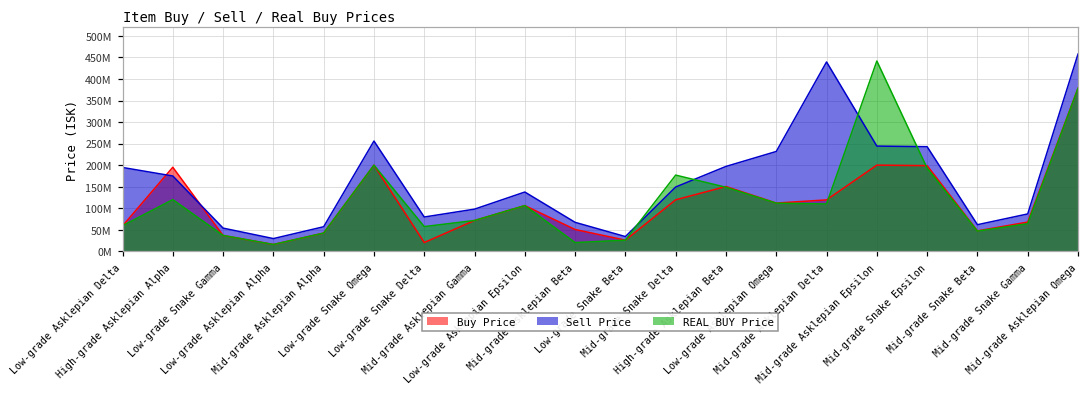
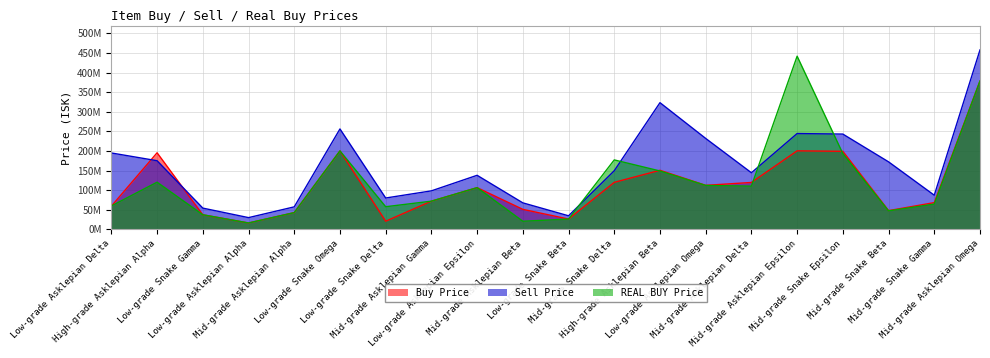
  {
    "Buy Price": {
      "High-grade Asklepian Alpha": 200000000,
      "Low-grade Snake Delta": 20000000,
      "Mid-grade Asklepian Beta": 50000000,
      "Mid-grade Snake Delta": 120000000,
      "Mid-grade Asklepian Delta": 120000000,
      "Mid-grade Asklepian Epsilon": 200000000
    },
    "Sell Price": {
      "Low-grade Asklepian Delta": 190000000,
      "High-grade Asklepian Alpha": 180000000,
      "Low-grade Snake Gamma": 50000000,
      "Low-grade Asklepian Alpha": 30000000,
      "Mid-grade Asklepian Alpha": 60000000,
      "Low-grade Snake Omega": 260000000,
      "Low-grade Snake Delta": 80000000,
      "Mid-grade Asklepian Gamma": 100000000,
      "Low-grade Asklepian Epsilon": 140000000,
      "Mid-grade Asklepian Beta": 70000000,
      "Low-grade Snake Beta": 30000000,
      "Mid-grade Snake Delta": 150000000,
-     "High-grade Asklepian Beta": 200000000,
+     "High-grade Asklepian Beta": 320000000,
      "Low-grade Asklepian Omega": 230000000,
-     "Mid-grade Asklepian Delta": 440000000,
+     "Mid-grade Asklepian Delta": 140000000,
      "Mid-grade Asklepian Epsilon": 240000000,
      "Mid-grade Snake Epsilon": 240000000,
-     "Mid-grade Snake Beta": 60000000,
+     "Mid-grade Snake Beta": 170000000,
      "Mid-grade Snake Gamma": 90000000,
      "Mid-grade Asklepian Omega": 460000000
    },
    "REAL BUY Price": {
      "High-grade Asklepian Alpha": 120000000,
      "Low-grade Snake Delta": 60000000,
      "Mid-grade Asklepian Beta": 20000000,
      "Mid-grade Snake Delta": 180000000,
      "Mid-grade Asklepian Delta": 110000000,
      "Mid-grade Asklepian Epsilon": 440000000
    }
  }
